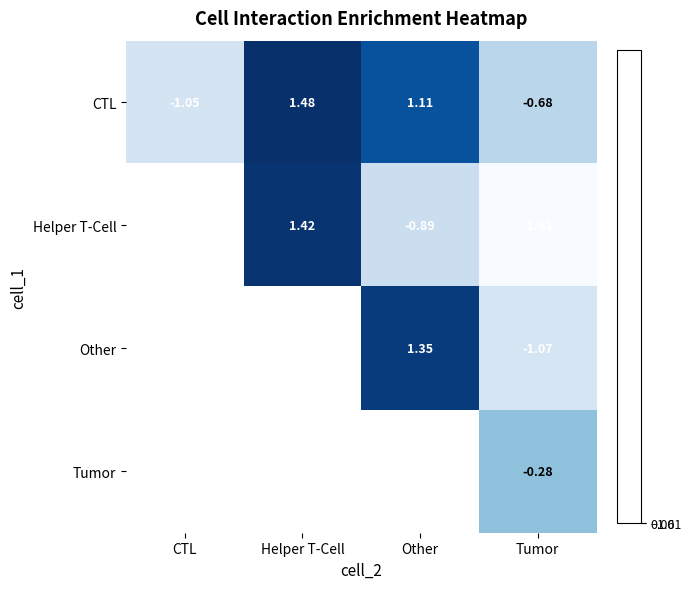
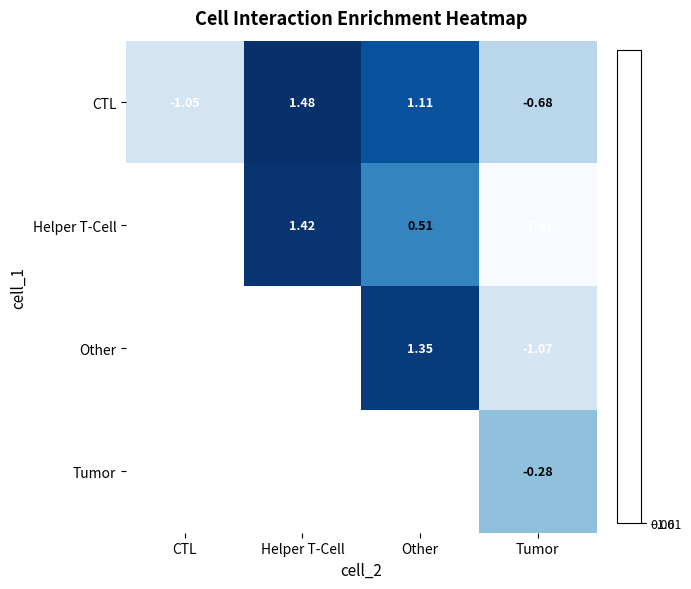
  {
    "CTL": {
      "Helper T-Cell": 1.48,
      "Other": 1.11,
      "Tumor": -0.68
    },
    "Helper T-Cell": {
      "Helper T-Cell": 1.42,
-     "Other": -0.89
+     "Other": 0.51
    },
    "Other": {
      "Other": 1.35
    },
    "Tumor": {
      "Tumor": -0.28
    }
  }
